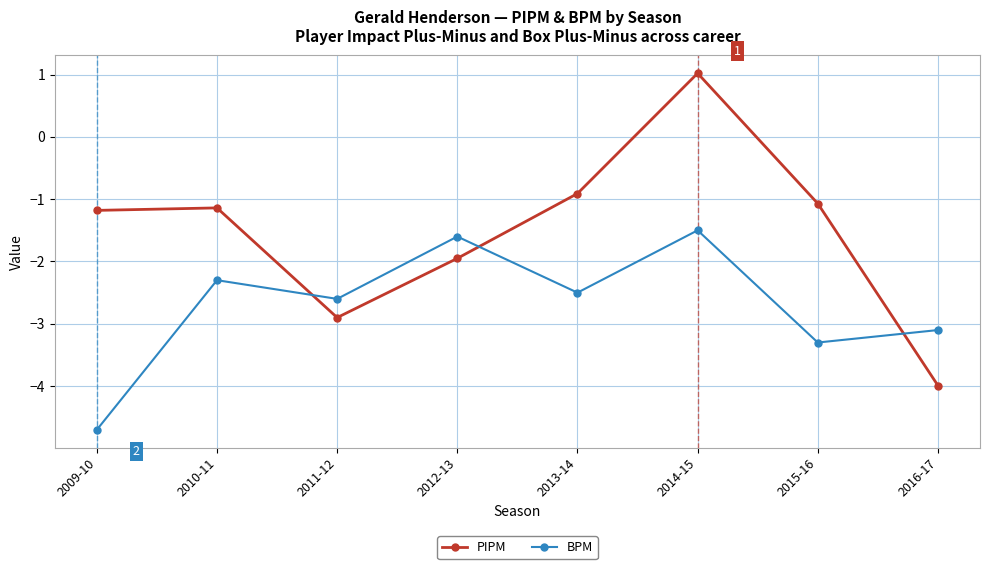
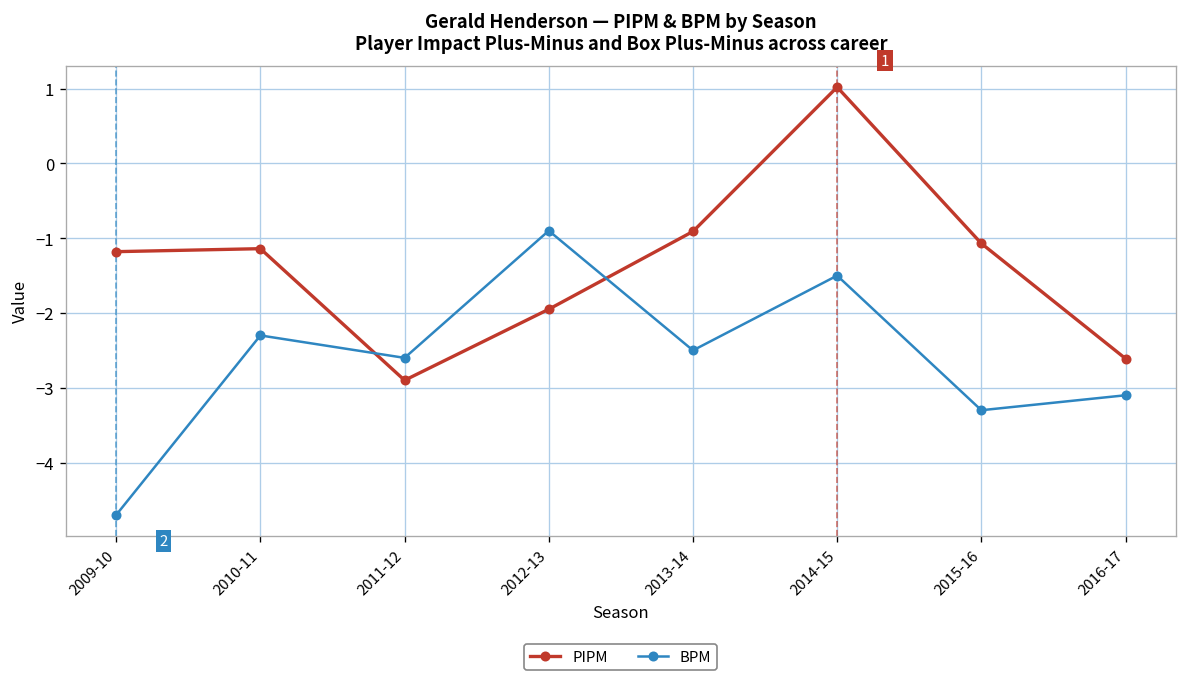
  {
    "PIPM": {
      "2009-10": -1.2,
      "2010-11": -1.1,
      "2011-12": -2.9,
      "2012-13": -2.0,
      "2013-14": -0.9,
      "2014-15": 1.0,
      "2015-16": -1.1,
-     "2016-17": -4.0
+     "2016-17": -2.6
    },
    "BPM": {
      "2009-10": -4.7,
      "2010-11": -2.3,
      "2011-12": -2.6,
-     "2012-13": -1.6,
+     "2012-13": -0.9,
      "2013-14": -2.5,
      "2014-15": -1.5,
      "2015-16": -3.3,
      "2016-17": -3.1
    }
  }
